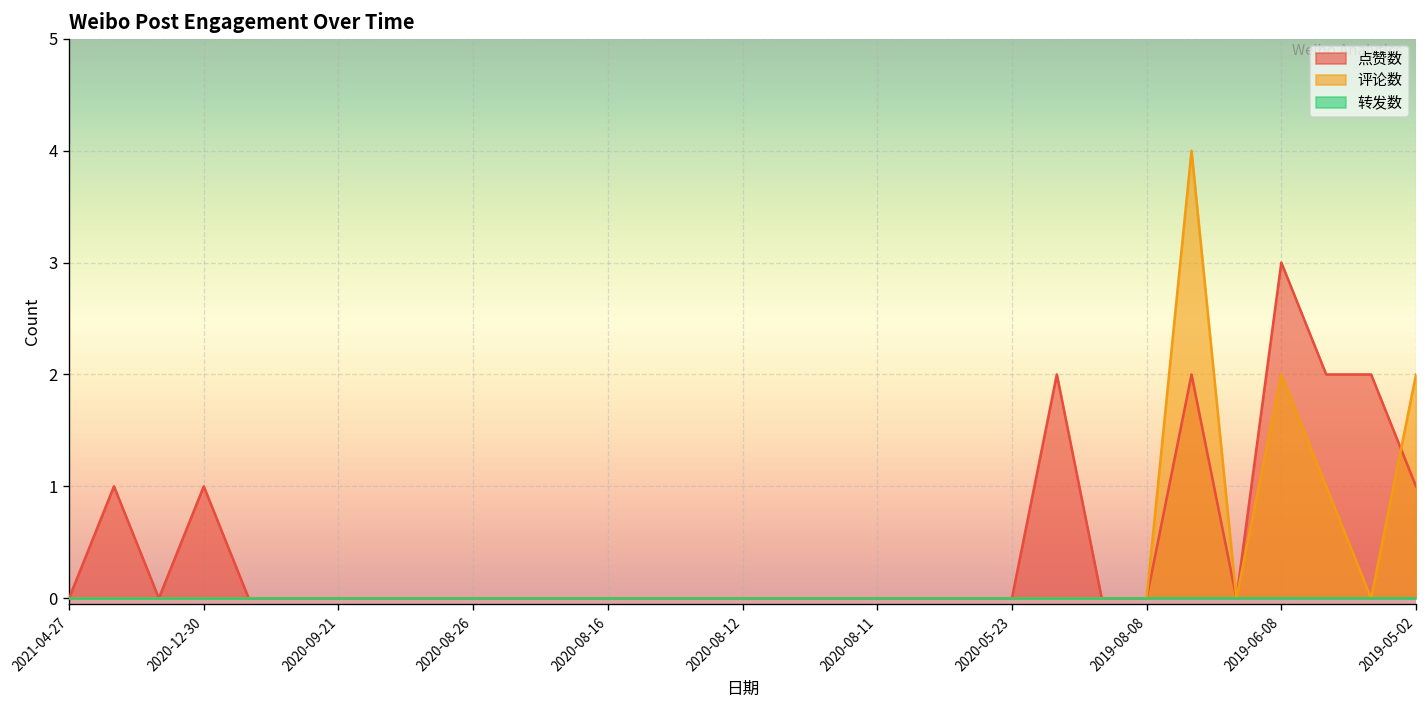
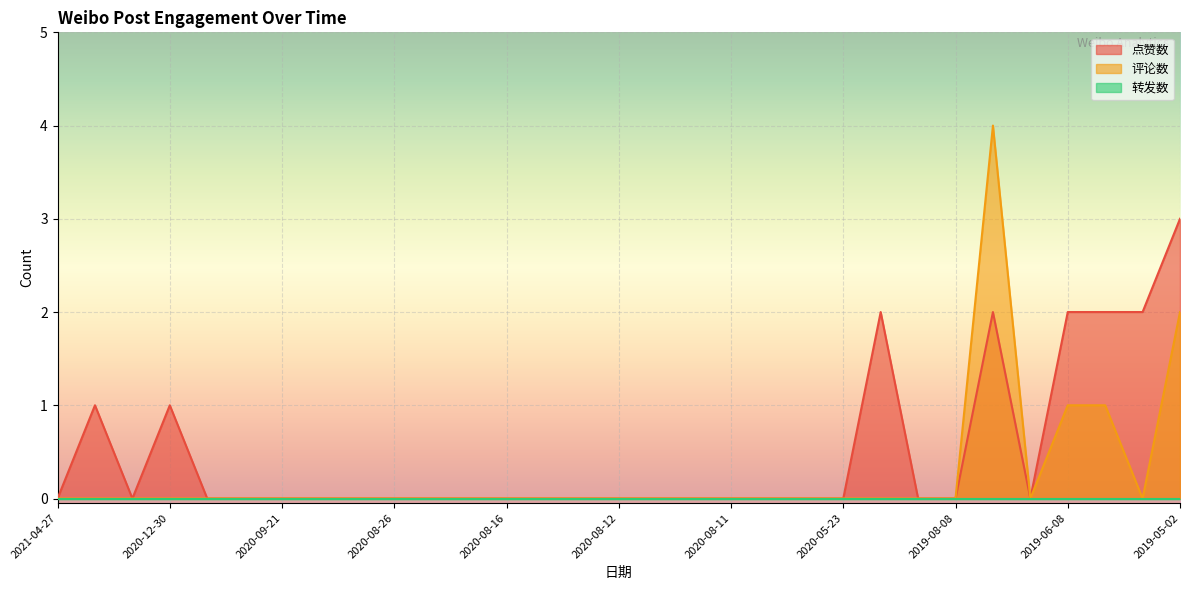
  {
    "点赞数": {
-     "2019-06-08": 3,
-     "2019-05-02": 1
+     "2019-06-08": 2,
+     "2019-05-02": 3
    },
    "评论数": {
-     "2019-06-08": 2,
+     "2019-06-08": 1,
      "2019-05-02": 2
    },
    "转发数": {
      "2019-06-08": 0,
      "2019-05-02": 0
    }
  }
